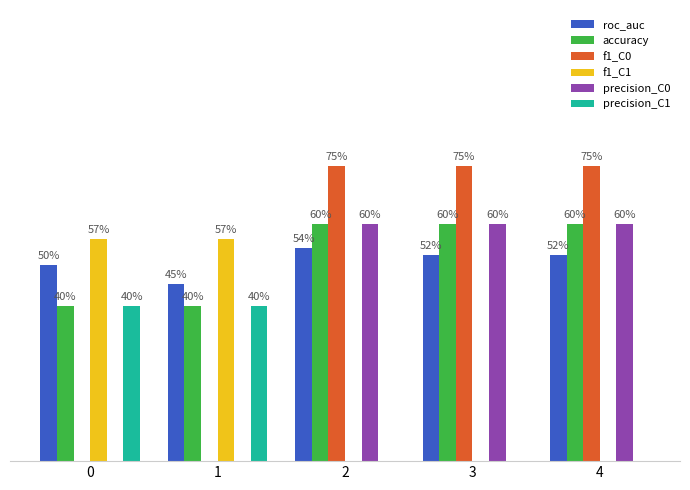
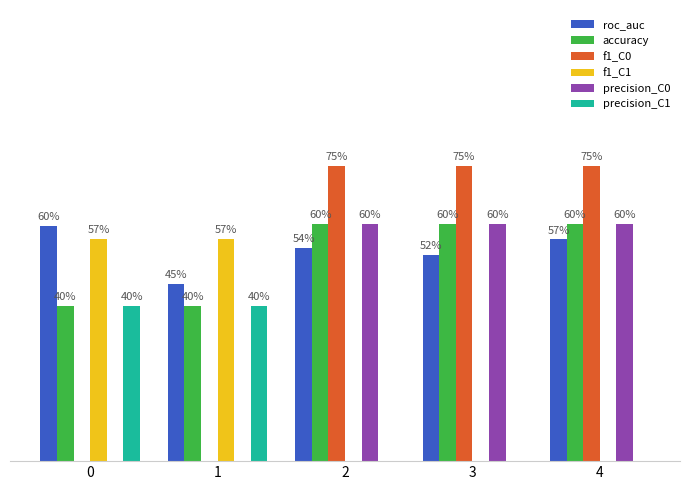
  {
    "roc_auc": {
-     "0": "50%",
+     "0": "60%",
      "1": "45%",
      "2": "54%",
      "3": "52%",
-     "4": "52%"
+     "4": "57%"
    },
    "accuracy": {
      "0": "40%",
      "1": "40%",
      "2": "60%",
      "3": "60%",
      "4": "60%"
    },
    "f1_C0": {
      "2": "75%",
      "3": "75%",
      "4": "75%"
    },
    "f1_C1": {
      "0": "57%",
      "1": "57%"
    },
    "precision_C0": {
      "2": "60%",
      "3": "60%",
      "4": "60%"
    },
    "precision_C1": {
      "0": "40%",
      "1": "40%"
    }
  }
